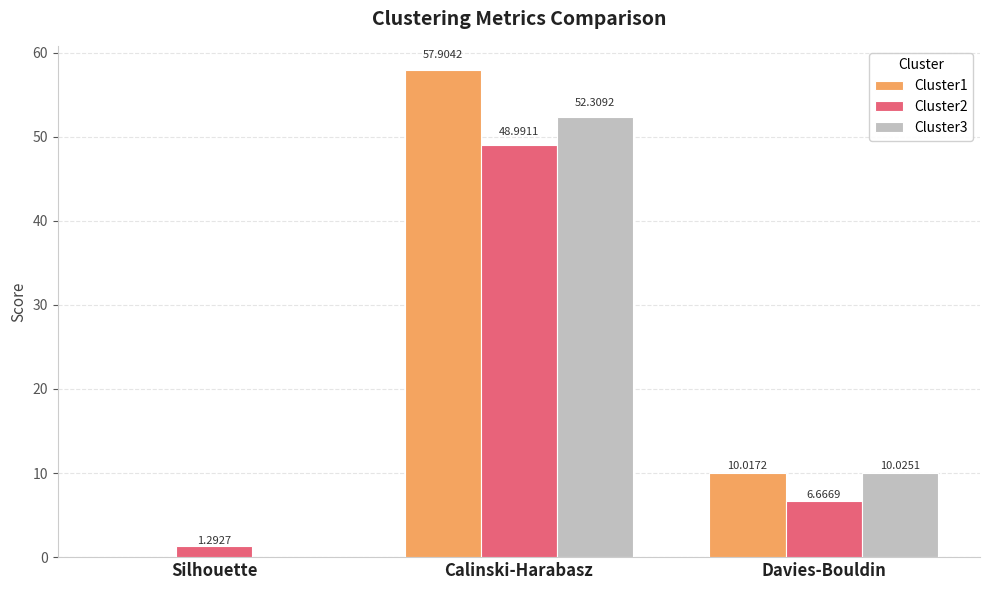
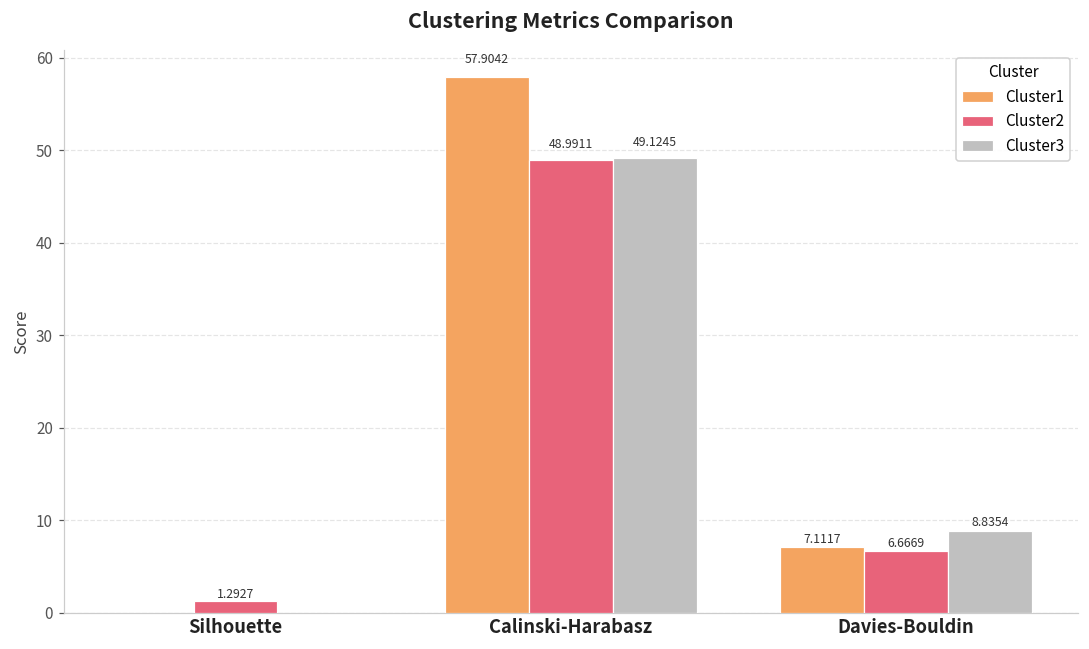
  {
    "Cluster1": {
      "Calinski-Harabasz": 57.9042,
-     "Davies-Bouldin": 10.0172
+     "Davies-Bouldin": 7.1117
    },
    "Cluster2": {
      "Silhouette": 1.2927,
      "Calinski-Harabasz": 48.9911,
      "Davies-Bouldin": 6.6669
    },
    "Cluster3": {
-     "Calinski-Harabasz": 52.3092,
-     "Davies-Bouldin": 10.0251
+     "Calinski-Harabasz": 49.1245,
+     "Davies-Bouldin": 8.8354
    }
  }
